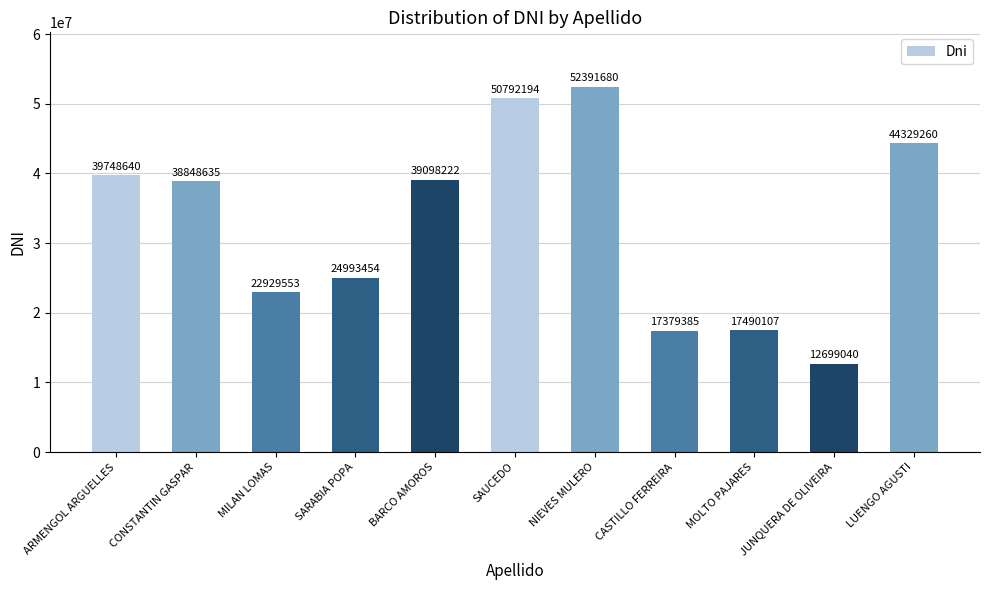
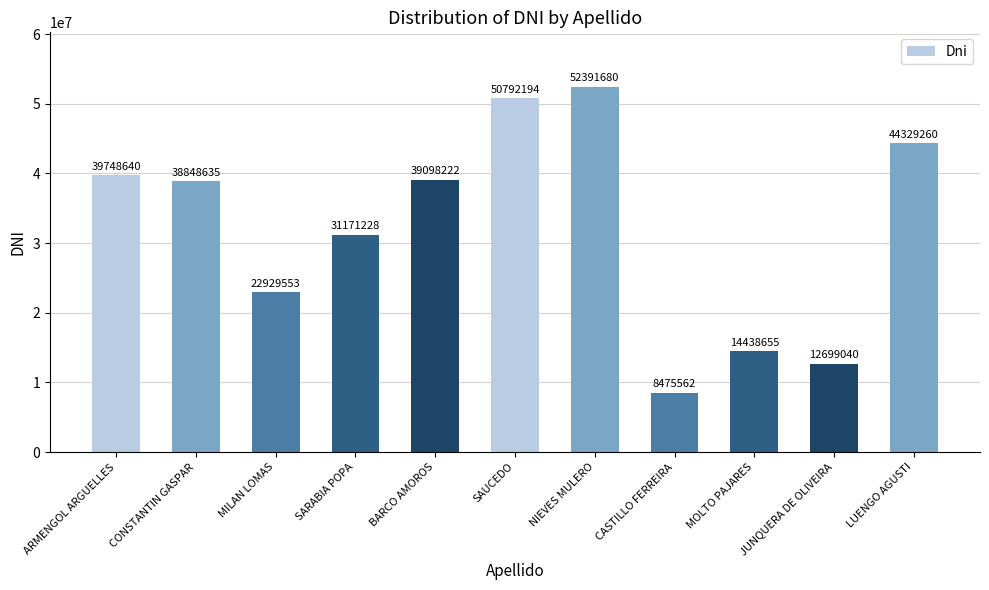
  {
    "ARMENGOL ARGUELLES": 39748640,
    "CONSTANTIN GASPAR": 38848635,
    "MILAN LOMAS": 22929553,
-   "SARABIA POPA": 24993454,
+   "SARABIA POPA": 31171228,
    "BARCO AMOROS": 39098222,
    "SAUCEDO": 50792194,
    "NIEVES MULERO": 52391680,
-   "CASTILLO FERREIRA": 17379385,
-   "MOLTO PAJARES": 17490107,
+   "CASTILLO FERREIRA": 8475562,
+   "MOLTO PAJARES": 14438655,
    "JUNQUERA DE OLIVEIRA": 12699040,
    "LUENGO AGUSTI": 44329260
  }
